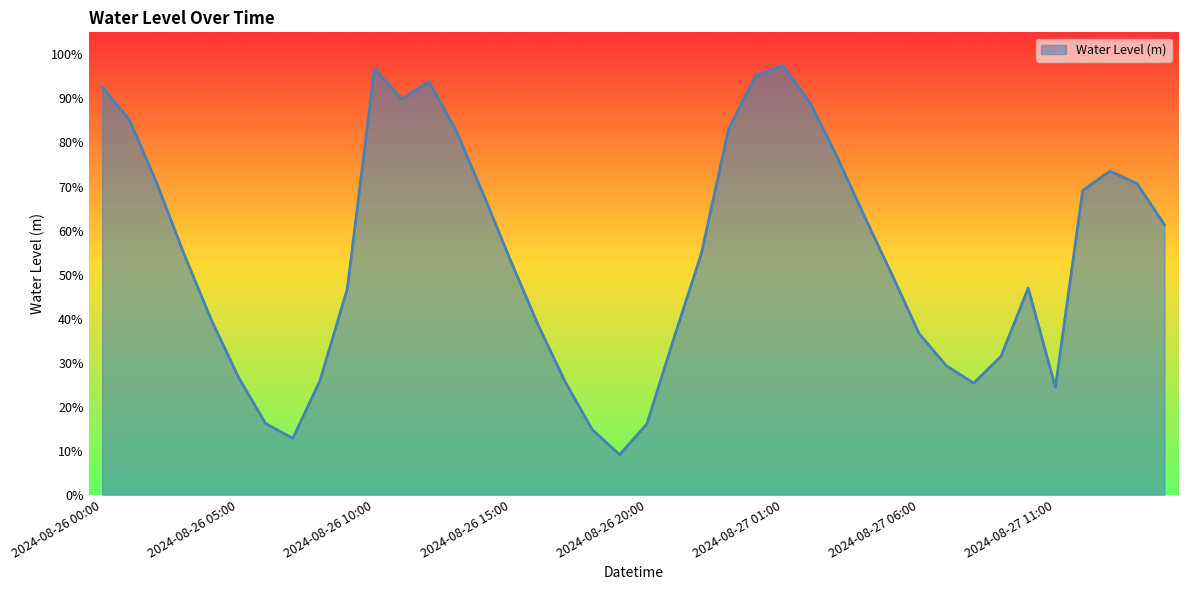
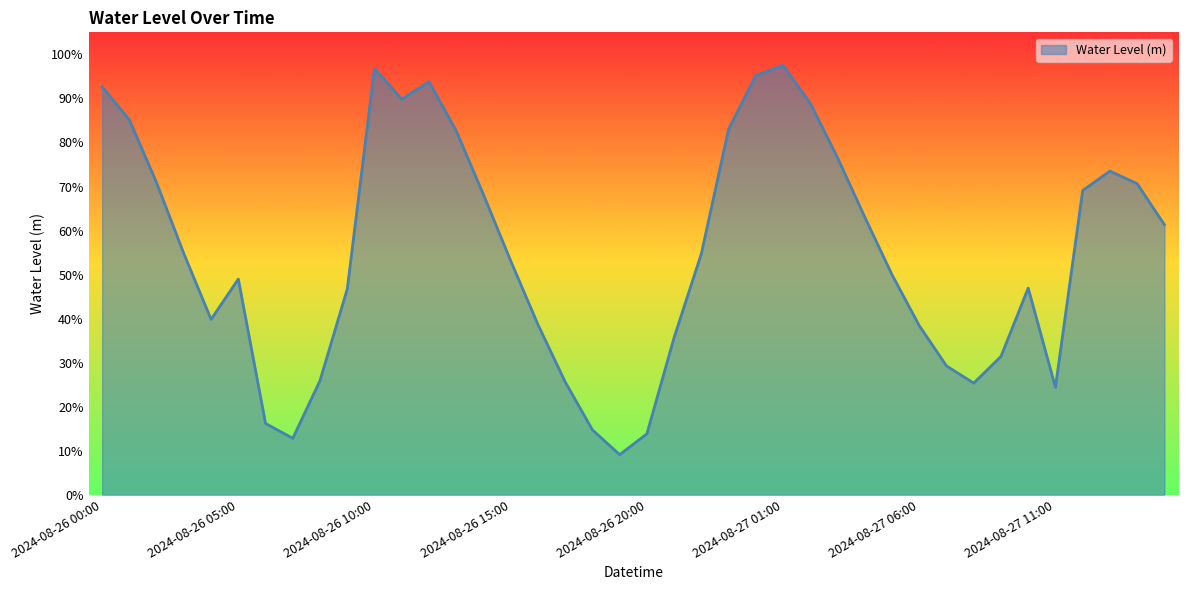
  {
    "2024-08-26 00:00": "93%",
-   "2024-08-26 05:00": "27%",
+   "2024-08-26 05:00": "49%",
    "2024-08-26 10:00": "97%",
    "2024-08-26 15:00": "53%",
-   "2024-08-26 20:00": "16%",
+   "2024-08-26 20:00": "14%",
    "2024-08-27 01:00": "98%",
-   "2024-08-27 06:00": "37%",
+   "2024-08-27 06:00": "38%",
    "2024-08-27 11:00": "24%"
  }
